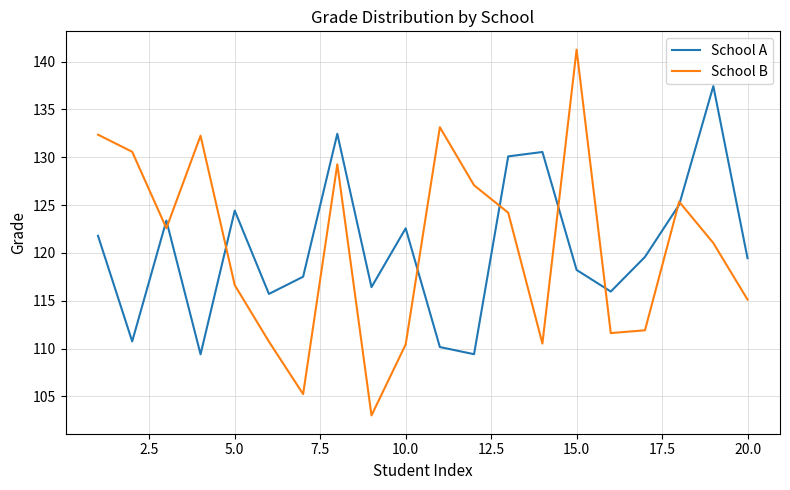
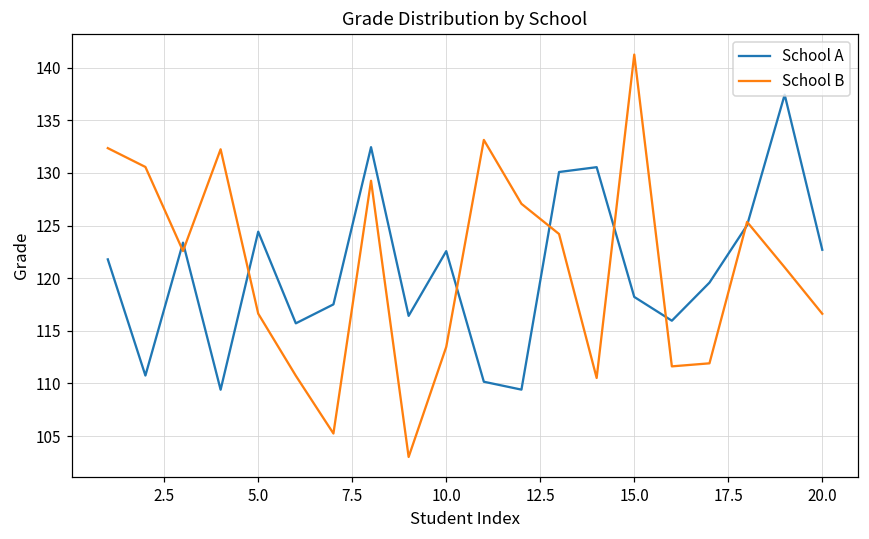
  {
    "School A": {
      "5.0": 124,
      "10.0": 123,
      "15.0": 118,
-     "20.0": 119
+     "20.0": 123
    },
    "School B": {
      "5.0": 117,
-     "10.0": 110,
+     "10.0": 113,
      "15.0": 141,
-     "20.0": 115
+     "20.0": 117
    }
  }
